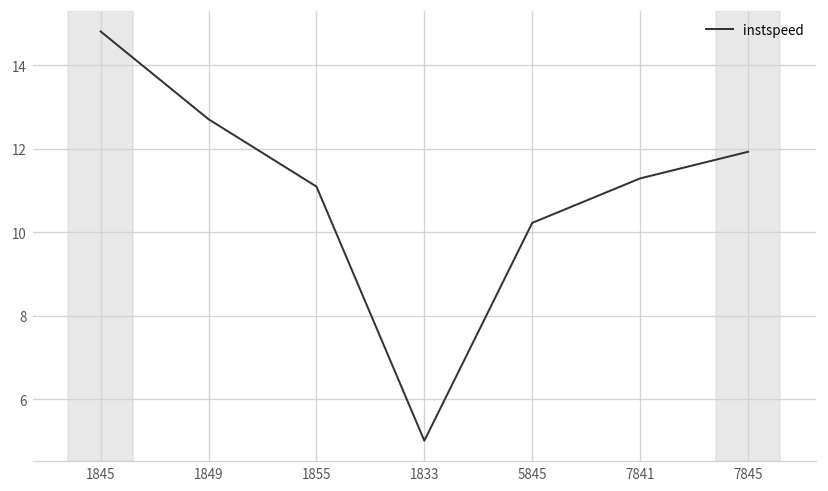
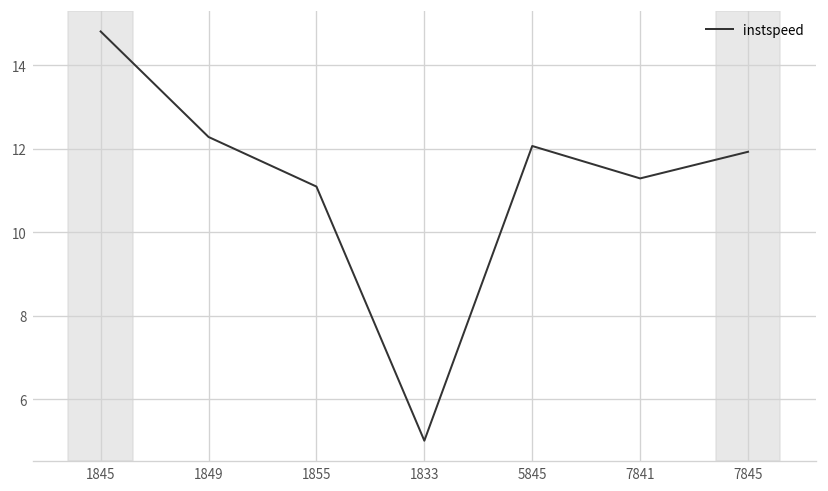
  {
    "1845": 14.8,
-   "1849": 12.7,
+   "1849": 12.3,
    "1855": 11.1,
    "1833": 5.0,
-   "5845": 10.2,
+   "5845": 12.1,
    "7841": 11.3,
    "7845": 11.9
  }
